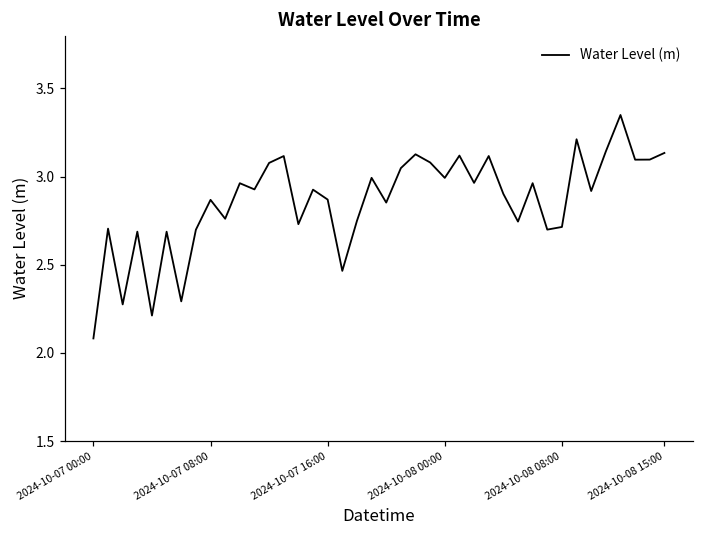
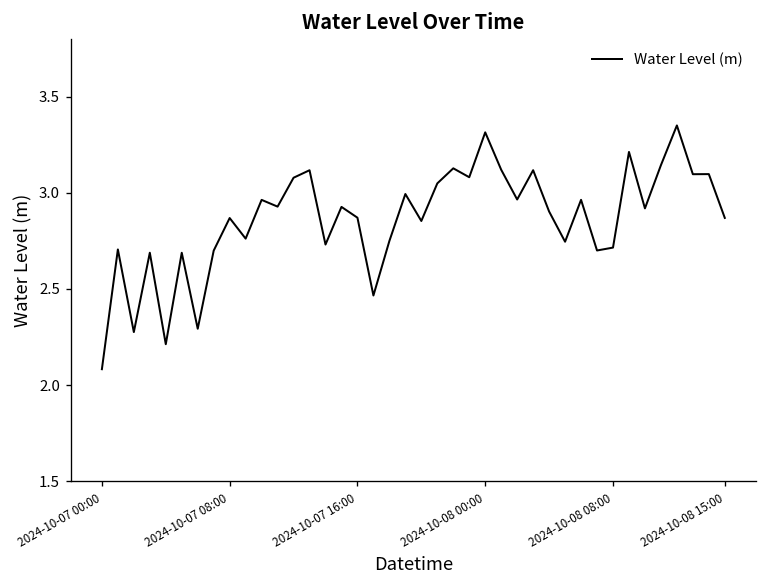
  {
    "2024-10-07 00:00": 2.08,
    "2024-10-07 08:00": 2.87,
    "2024-10-07 16:00": 2.87,
-   "2024-10-08 00:00": 2.99,
+   "2024-10-08 00:00": 3.31,
    "2024-10-08 08:00": 2.71,
-   "2024-10-08 15:00": 3.13
+   "2024-10-08 15:00": 2.87
  }
